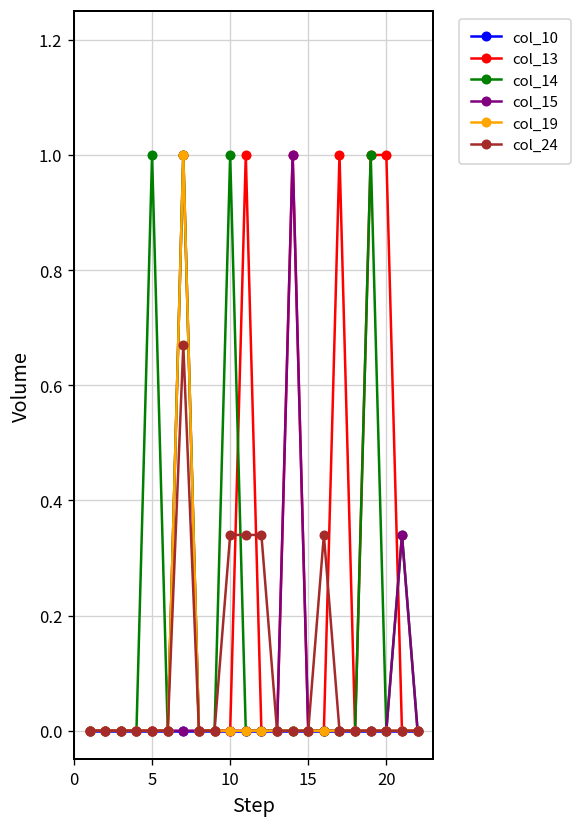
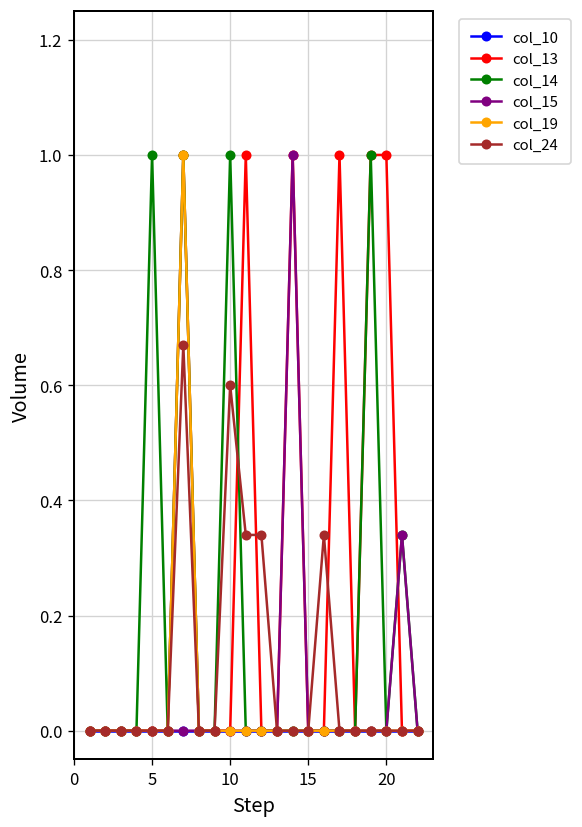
  {
    "col_13": {
      "20": 1.00
    },
    "col_14": {
      "5": 1.00,
      "10": 1.00
    },
    "col_24": {
-     "10": 0.34
+     "10": 0.60
    }
  }
